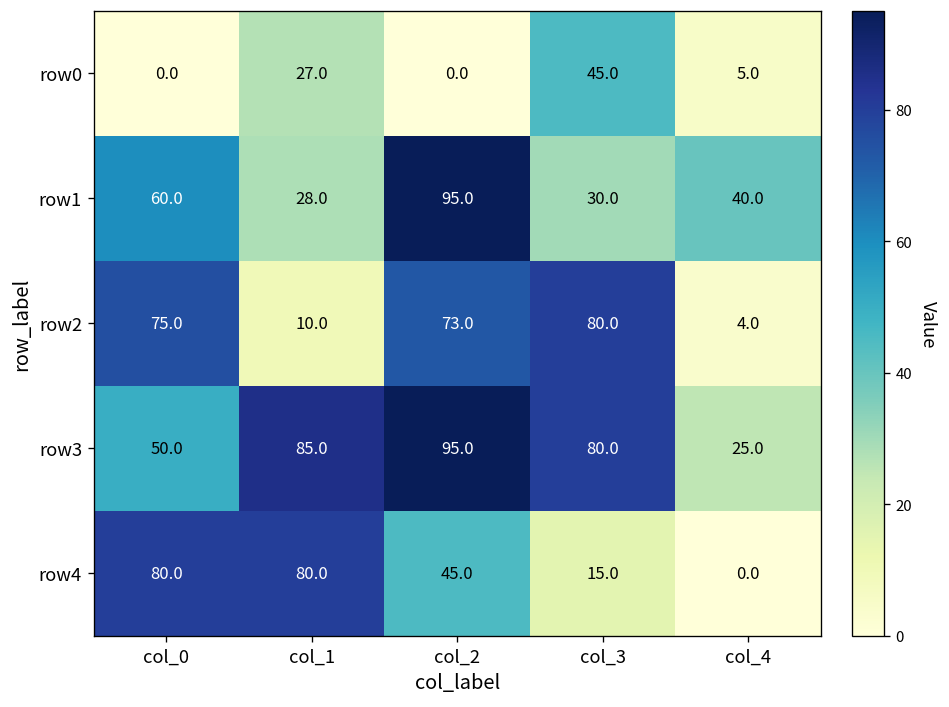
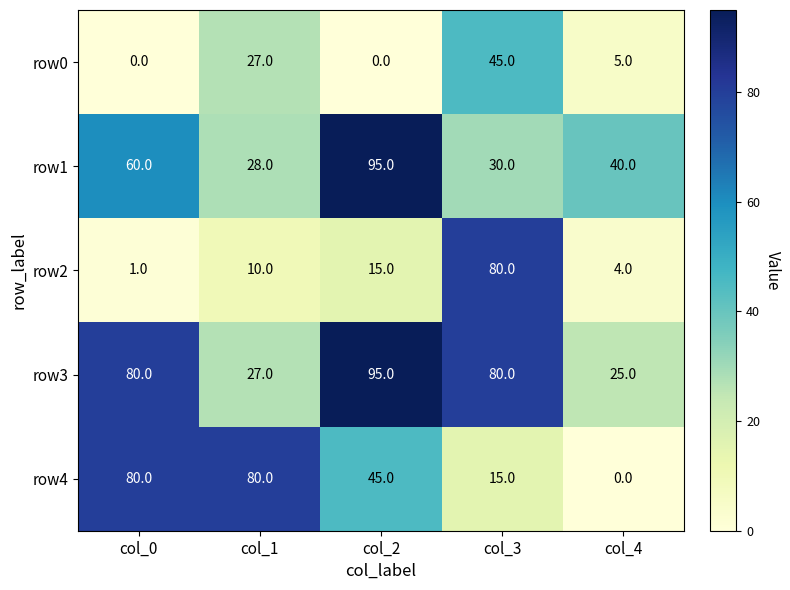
  {
    "row0": {
      "col_0": 0.0,
      "col_1": 27.0,
      "col_2": 0.0,
      "col_3": 45.0,
      "col_4": 5.0
    },
    "row1": {
      "col_0": 60.0,
      "col_1": 28.0,
      "col_2": 95.0,
      "col_3": 30.0,
      "col_4": 40.0
    },
    "row2": {
-     "col_0": 75.0,
+     "col_0": 1.0,
      "col_1": 10.0,
-     "col_2": 73.0,
+     "col_2": 15.0,
      "col_3": 80.0,
      "col_4": 4.0
    },
    "row3": {
-     "col_0": 50.0,
-     "col_1": 85.0,
+     "col_0": 80.0,
+     "col_1": 27.0,
      "col_2": 95.0,
      "col_3": 80.0,
      "col_4": 25.0
    },
    "row4": {
      "col_0": 80.0,
      "col_1": 80.0,
      "col_2": 45.0,
      "col_3": 15.0,
      "col_4": 0.0
    }
  }
